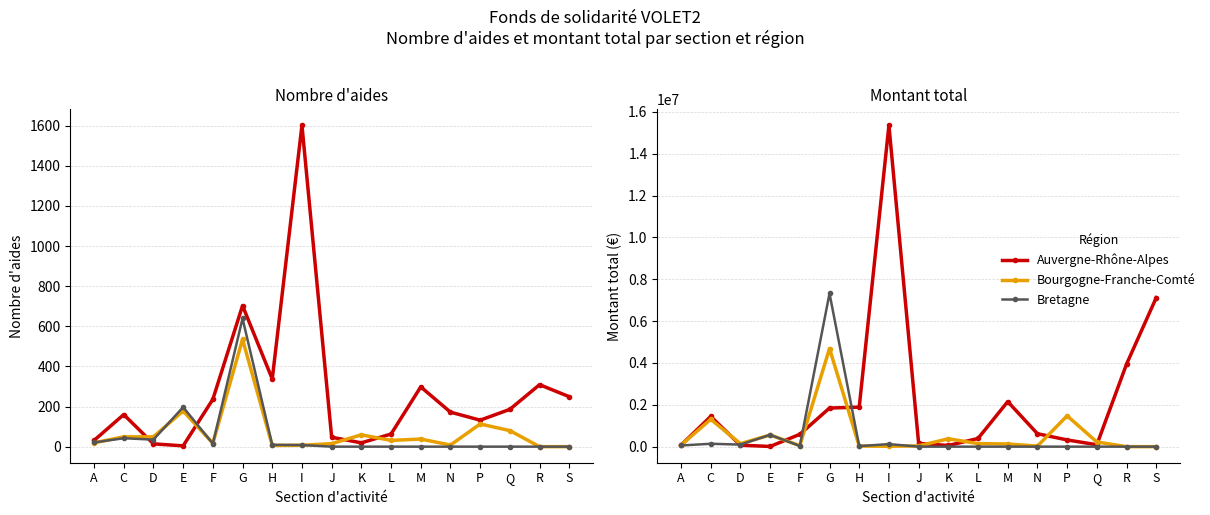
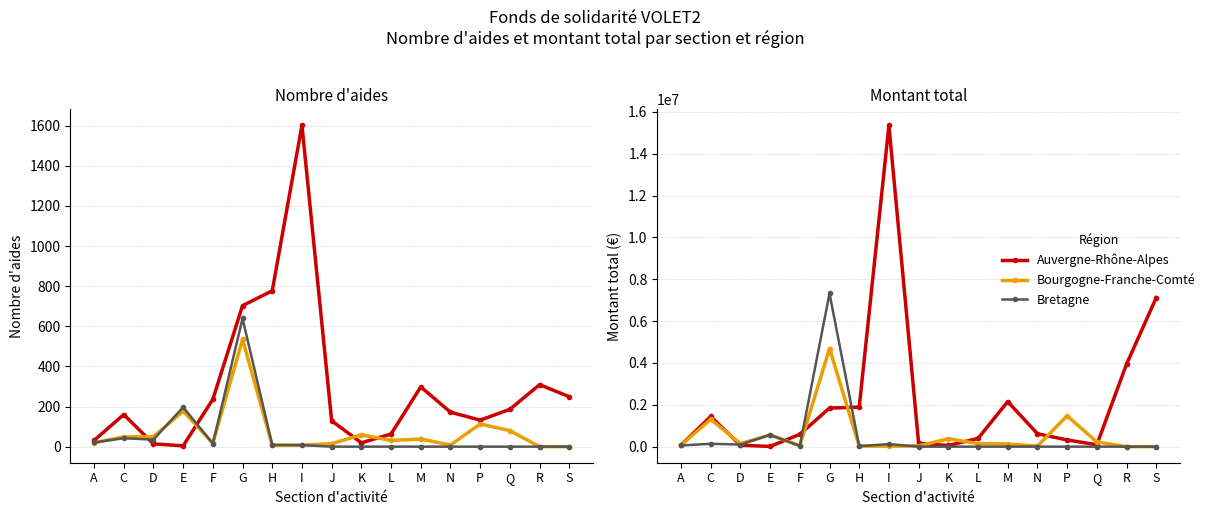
  {
    "Nombre d'aides": {
      "Auvergne-Rhône-Alpes": {
        "C": 160,
        "D": 10,
        "E": 0,
        "F": 240,
        "G": 700,
-       "H": 340,
+       "H": 780,
        "I": 1600,
-       "J": 50,
+       "J": 130,
        "K": 20,
        "L": 60,
        "M": 300,
        "N": 170,
        "P": 130,
        "Q": 190,
        "R": 310,
        "S": 250
      },
      "Bourgogne-Franche-Comté": {
        "D": 50,
        "E": 180,
        "G": 540,
        "J": 20,
        "K": 60,
        "L": 30,
        "M": 40,
        "P": 110,
        "Q": 80
      },
      "Bretagne": {
        "D": 40,
        "E": 200,
        "G": 640,
        "J": 0,
        "K": 0,
        "L": 0,
        "M": 0,
        "P": 0,
        "Q": 0
      }
    },
    "Montant total": {
      "Auvergne-Rhône-Alpes": {
        "C": 1400000,
        "E": 0,
        "F": 600000,
        "G": 1800000,
        "H": 1900000,
        "I": 15400000,
        "J": 200000,
        "L": 400000,
        "M": 2200000,
        "N": 600000,
        "P": 300000,
        "R": 3900000,
        "S": 7100000
      },
      "Bourgogne-Franche-Comté": {
        "C": 1300000,
        "G": 4700000,
        "K": 400000,
        "L": 100000,
        "M": 100000,
        "P": 1500000,
        "Q": 200000
      },
      "Bretagne": {
        "C": 100000,
        "G": 7300000,
        "L": 0,
        "M": 0,
        "P": 0
      }
    }
  }
